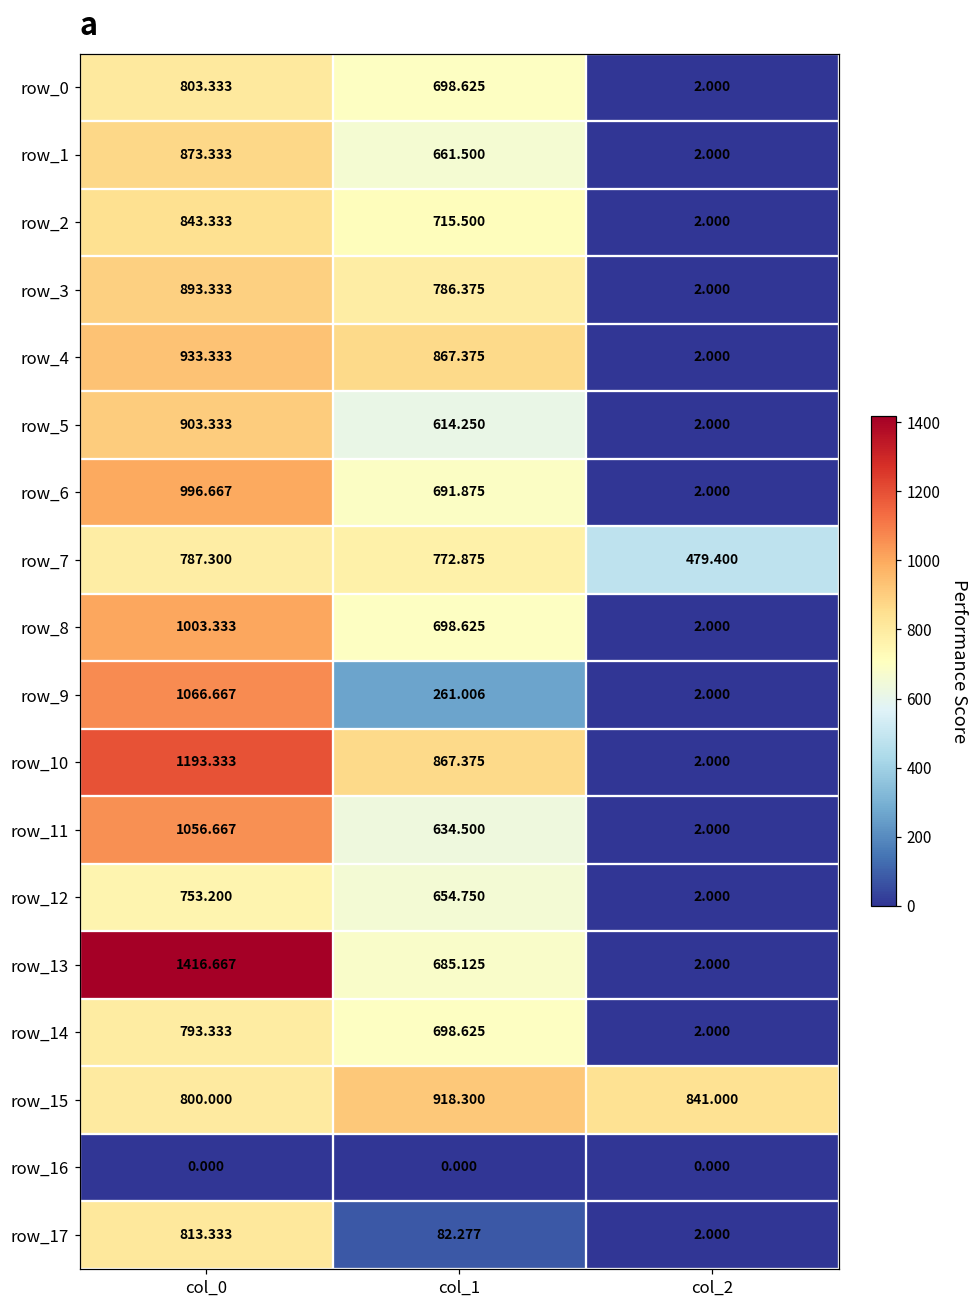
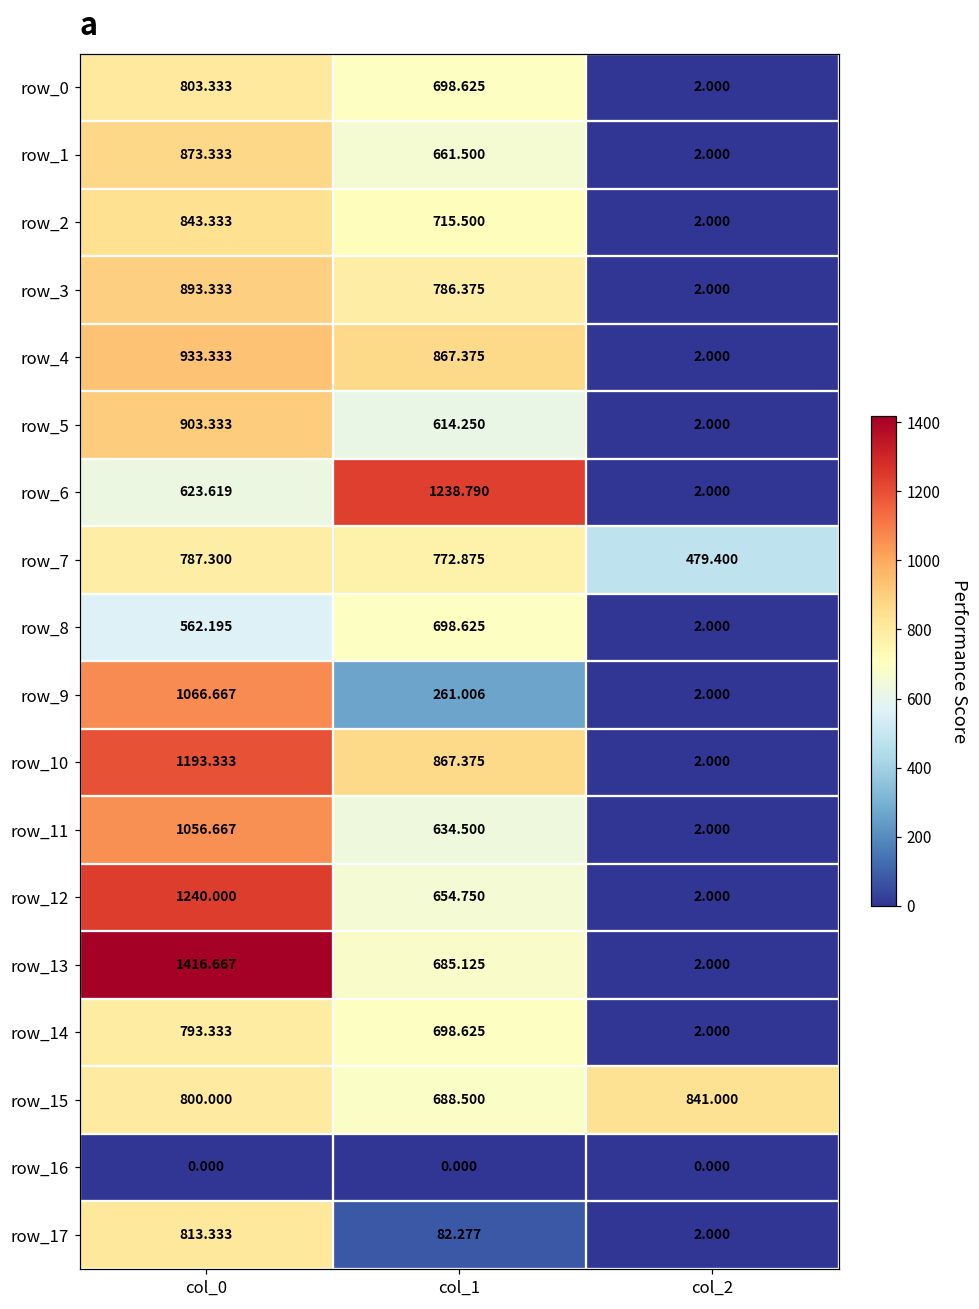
  {
    "row_0": {
      "col_0": 803.333,
      "col_1": 698.625,
      "col_2": 2.000
    },
    "row_1": {
      "col_0": 873.333,
      "col_1": 661.500,
      "col_2": 2.000
    },
    "row_2": {
      "col_0": 843.333,
      "col_1": 715.500,
      "col_2": 2.000
    },
    "row_3": {
      "col_0": 893.333,
      "col_1": 786.375,
      "col_2": 2.000
    },
    "row_4": {
      "col_0": 933.333,
      "col_1": 867.375,
      "col_2": 2.000
    },
    "row_5": {
      "col_0": 903.333,
      "col_1": 614.250,
      "col_2": 2.000
    },
    "row_6": {
-     "col_0": 996.667,
-     "col_1": 691.875,
+     "col_0": 623.619,
+     "col_1": 1238.790,
      "col_2": 2.000
    },
    "row_7": {
      "col_0": 787.300,
      "col_1": 772.875,
      "col_2": 479.400
    },
    "row_8": {
-     "col_0": 1003.333,
+     "col_0": 562.195,
      "col_1": 698.625,
      "col_2": 2.000
    },
    "row_9": {
      "col_0": 1066.667,
      "col_1": 261.006,
      "col_2": 2.000
    },
    "row_10": {
      "col_0": 1193.333,
      "col_1": 867.375,
      "col_2": 2.000
    },
    "row_11": {
      "col_0": 1056.667,
      "col_1": 634.500,
      "col_2": 2.000
    },
    "row_12": {
-     "col_0": 753.200,
+     "col_0": 1240.000,
      "col_1": 654.750,
      "col_2": 2.000
    },
    "row_13": {
      "col_0": 1416.667,
      "col_1": 685.125,
      "col_2": 2.000
    },
    "row_14": {
      "col_0": 793.333,
      "col_1": 698.625,
      "col_2": 2.000
    },
    "row_15": {
      "col_0": 800.000,
-     "col_1": 918.300,
+     "col_1": 688.500,
      "col_2": 841.000
    },
    "row_16": {
      "col_0": 0.000,
      "col_1": 0.000,
      "col_2": 0.000
    },
    "row_17": {
      "col_0": 813.333,
      "col_1": 82.277,
      "col_2": 2.000
    }
  }
